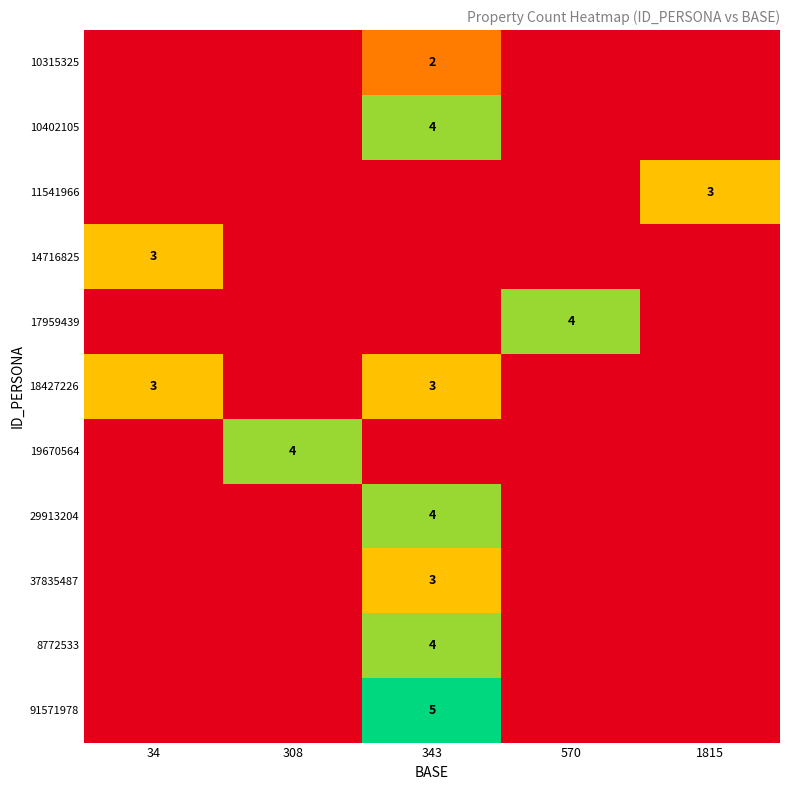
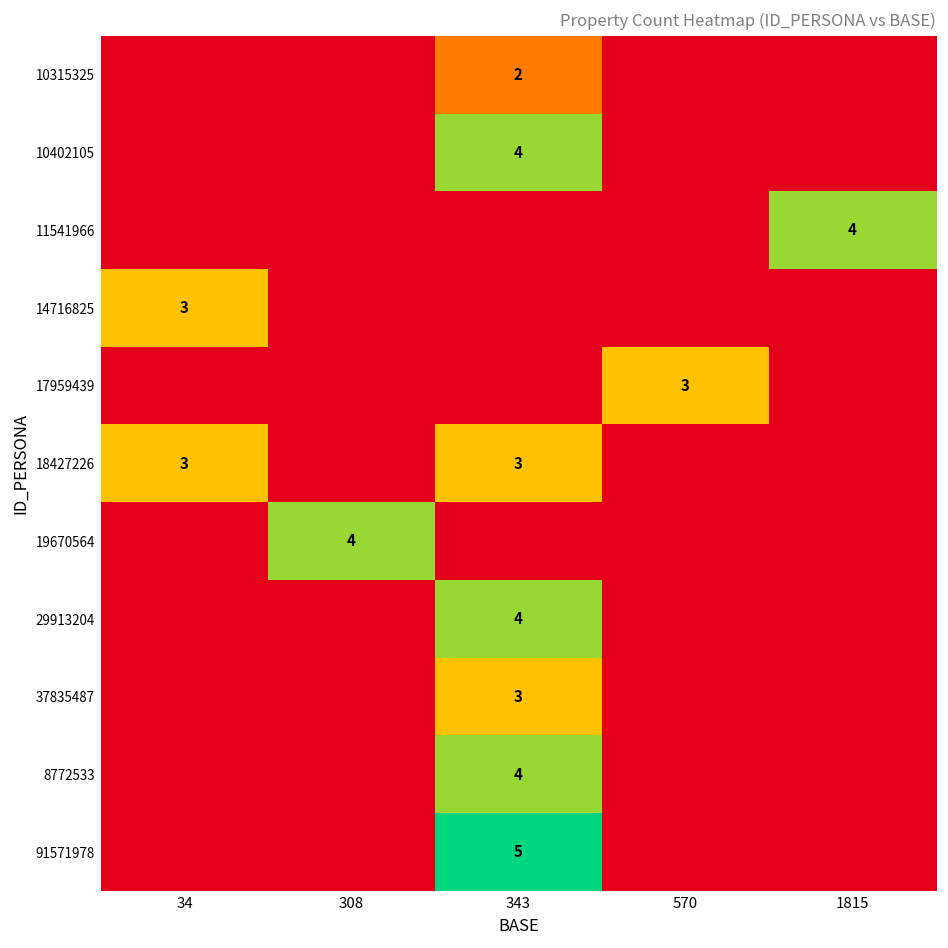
  {
    "10315325": {
      "343": 2
    },
    "10402105": {
      "343": 4
    },
    "11541966": {
-     "1815": 3
+     "1815": 4
    },
    "14716825": {
      "34": 3
    },
    "17959439": {
-     "570": 4
+     "570": 3
    },
    "18427226": {
      "34": 3,
      "343": 3
    },
    "19670564": {
      "308": 4
    },
    "29913204": {
      "343": 4
    },
    "37835487": {
      "343": 3
    },
    "8772533": {
      "343": 4
    },
    "91571978": {
      "343": 5
    }
  }
